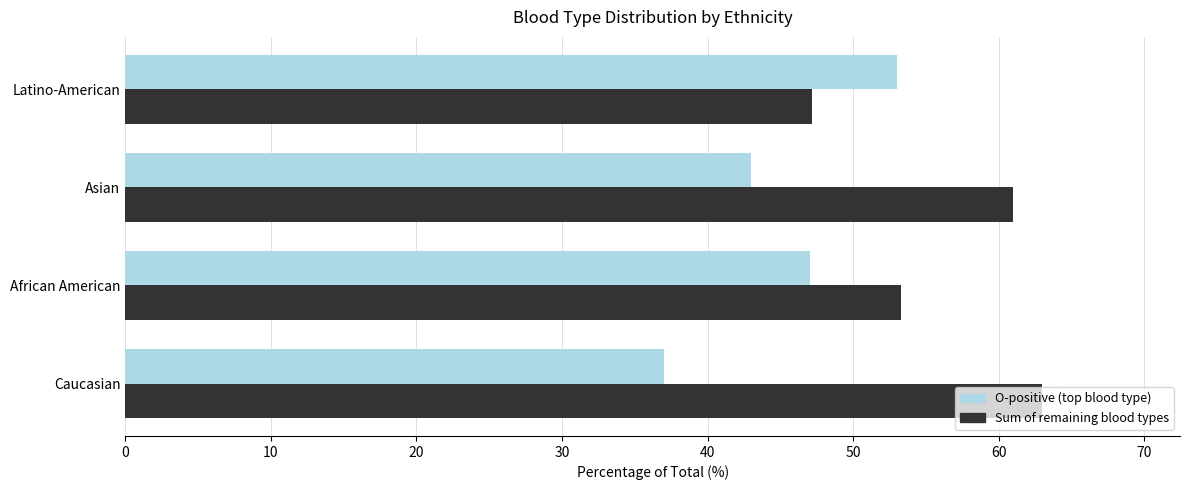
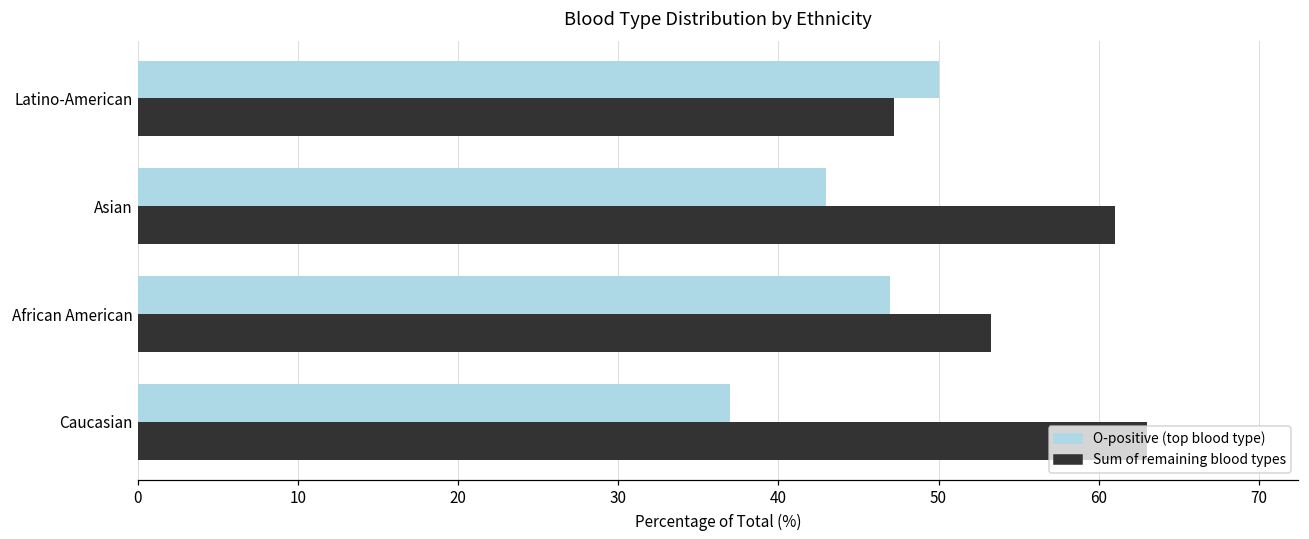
  {
    "O-positive (top blood type)": {
-     "Latino-American": 53,
+     "Latino-American": 50,
      "Asian": 43,
      "African American": 47,
      "Caucasian": 37
    },
    "Sum of remaining blood types": {
      "Latino-American": 47.2,
      "Asian": 61,
      "African American": 53.3
    }
  }
